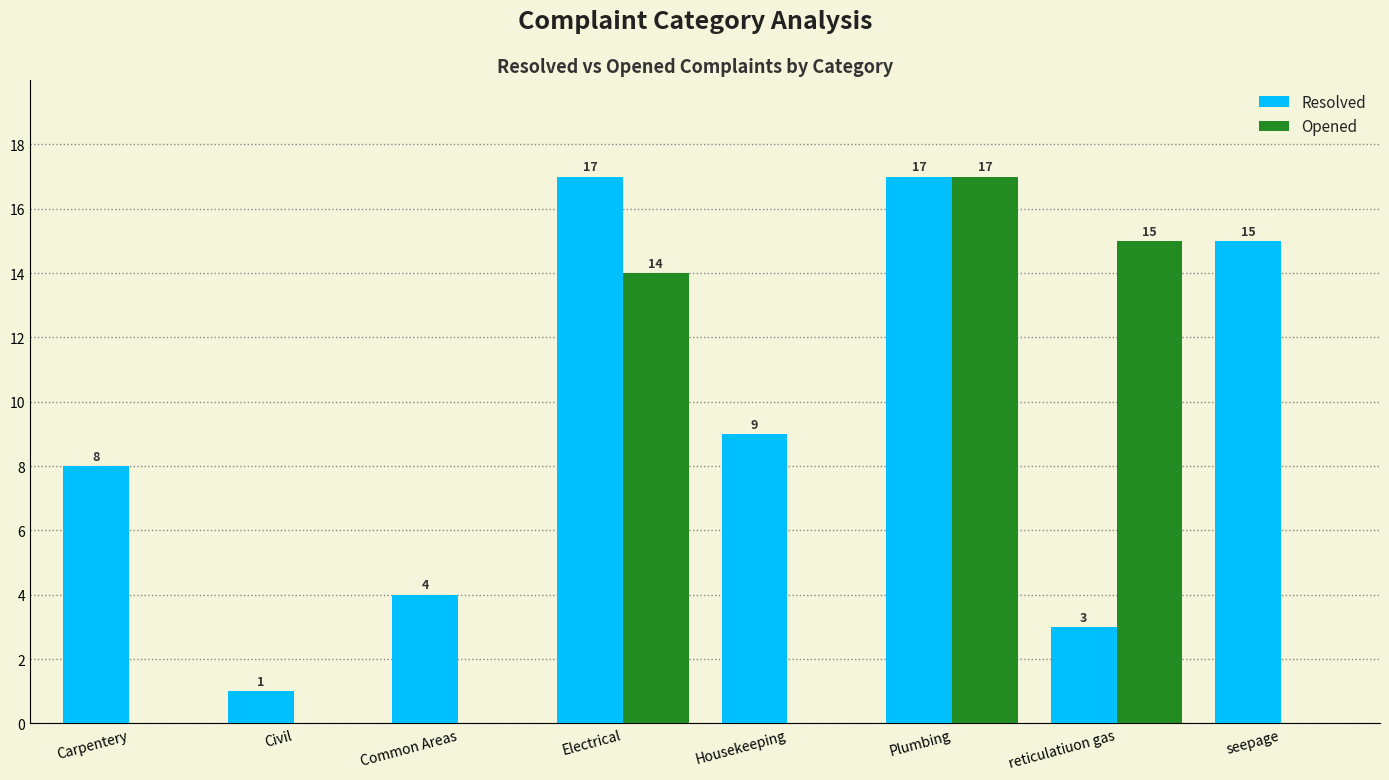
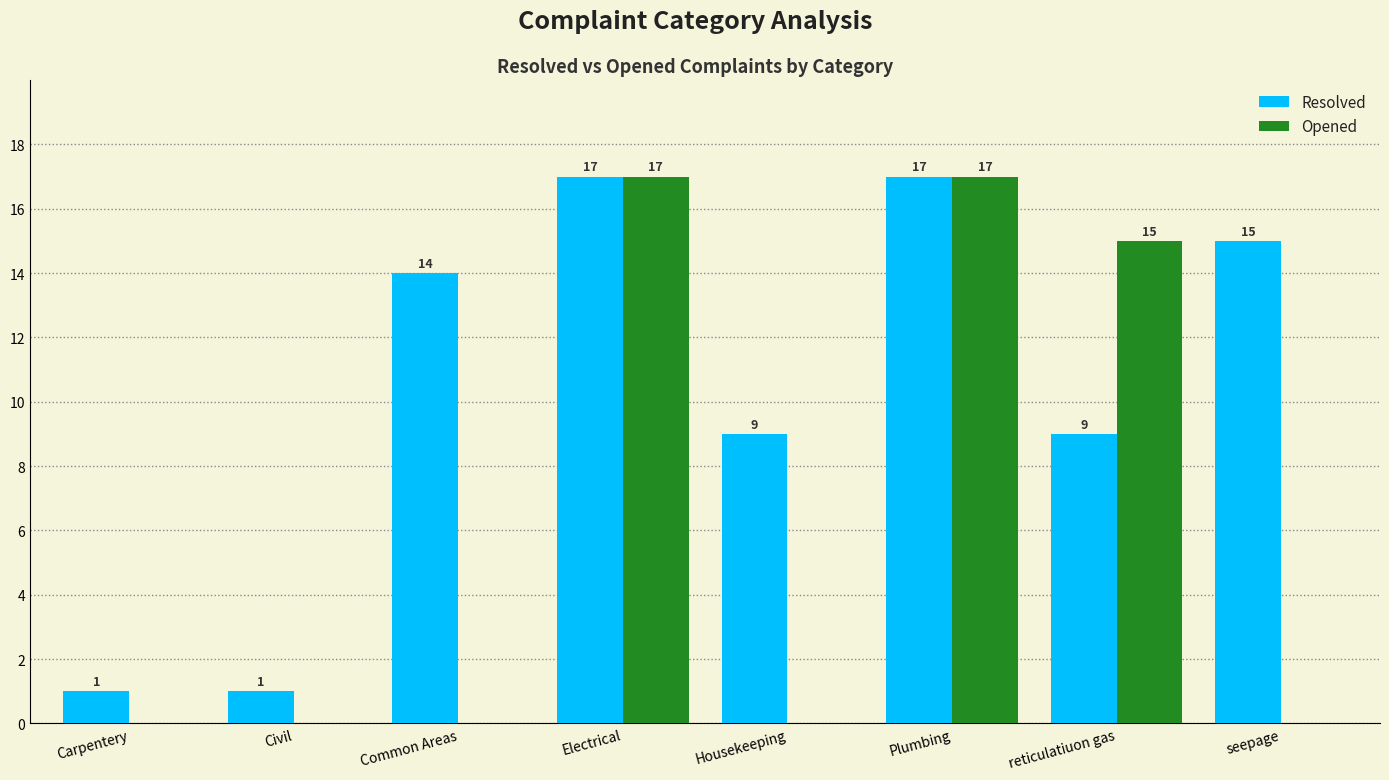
  {
    "Resolved": {
-     "Carpentery": 8,
+     "Carpentery": 1,
      "Civil": 1,
-     "Common Areas": 4,
+     "Common Areas": 14,
      "Electrical": 17,
      "Housekeeping": 9,
      "Plumbing": 17,
-     "reticulatiuon gas": 3,
+     "reticulatiuon gas": 9,
      "seepage": 15
    },
    "Opened": {
-     "Electrical": 14,
+     "Electrical": 17,
      "Plumbing": 17,
      "reticulatiuon gas": 15
    }
  }
